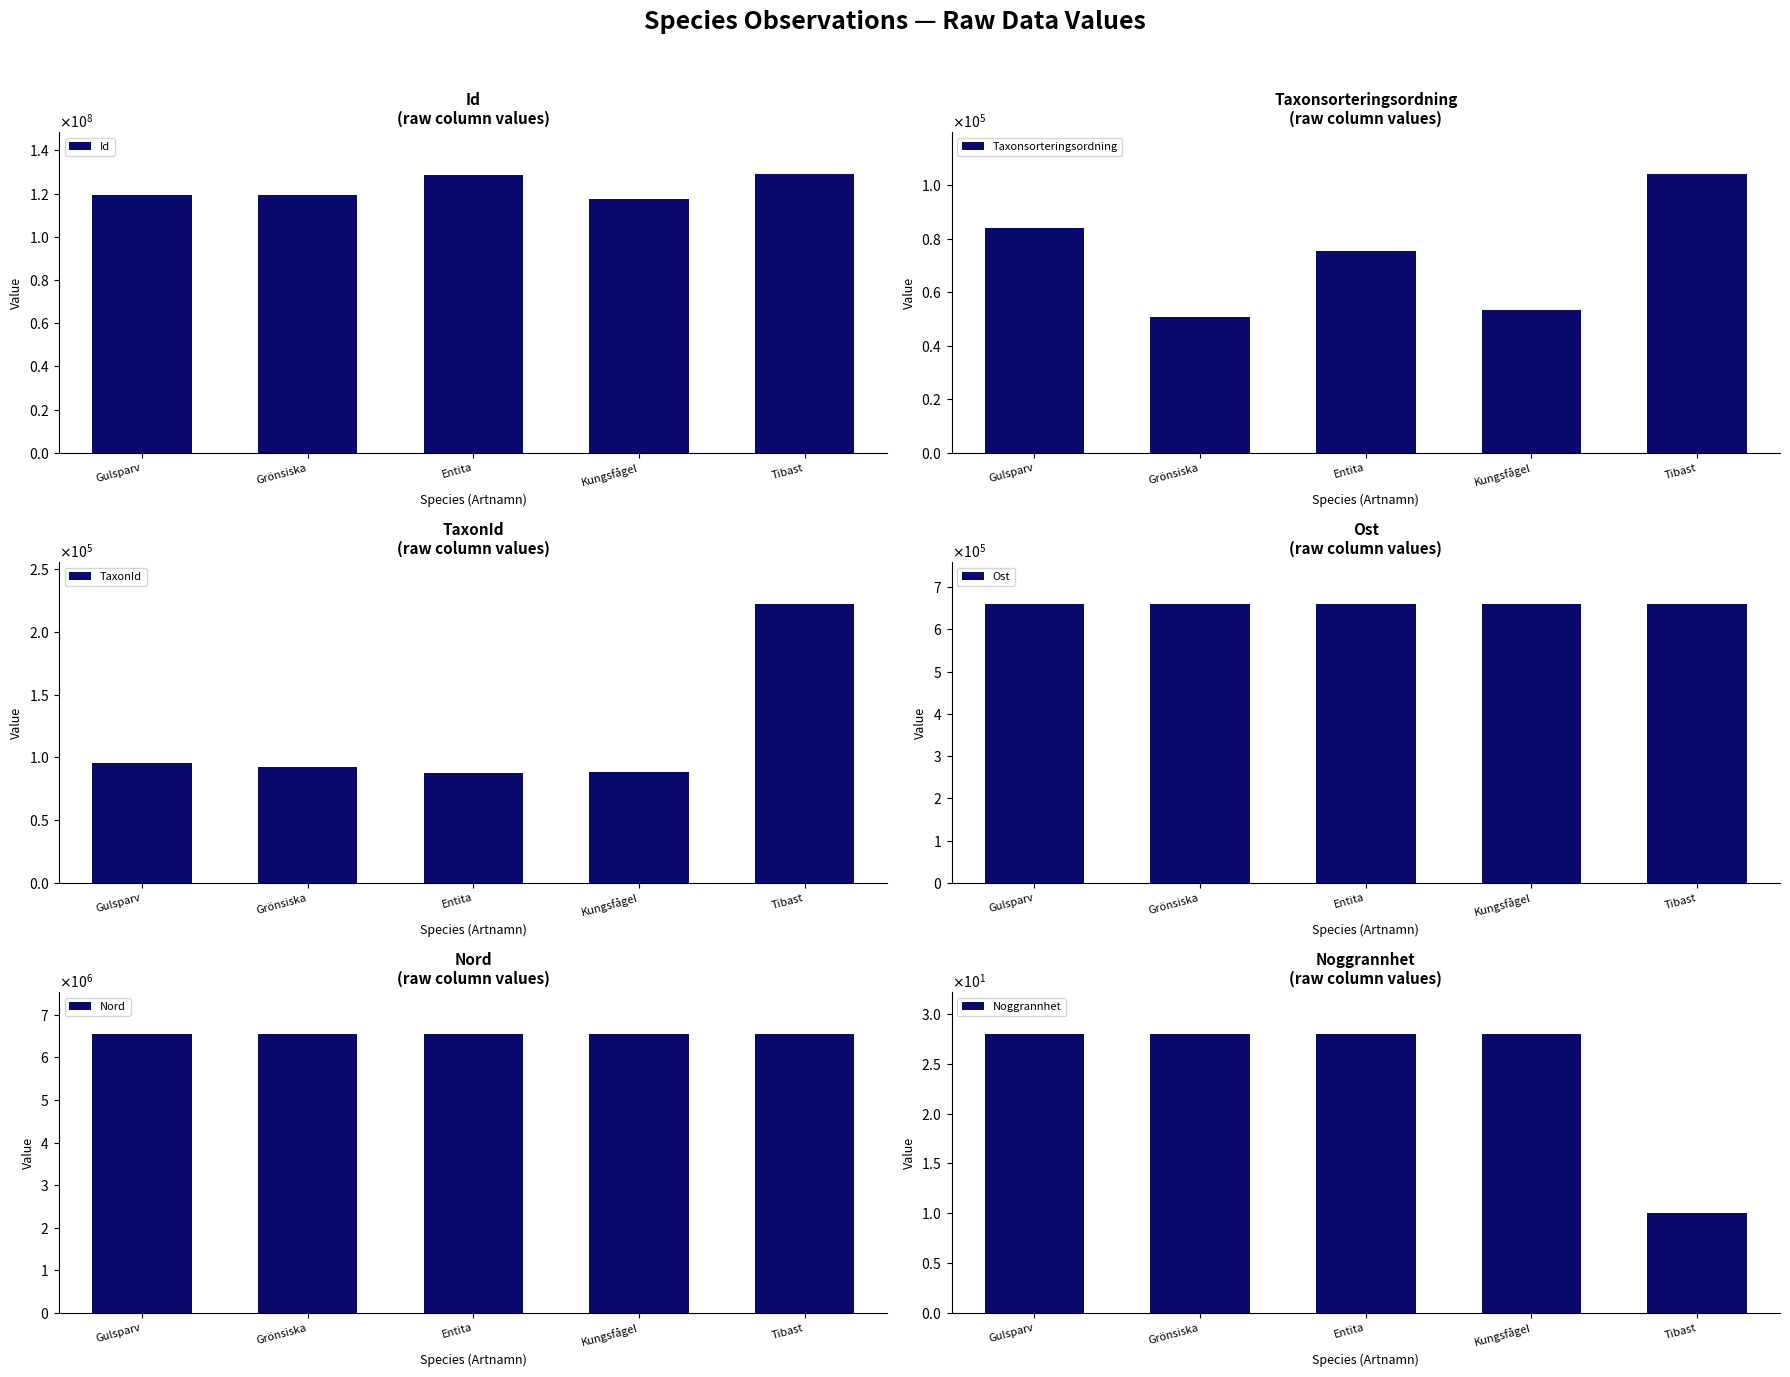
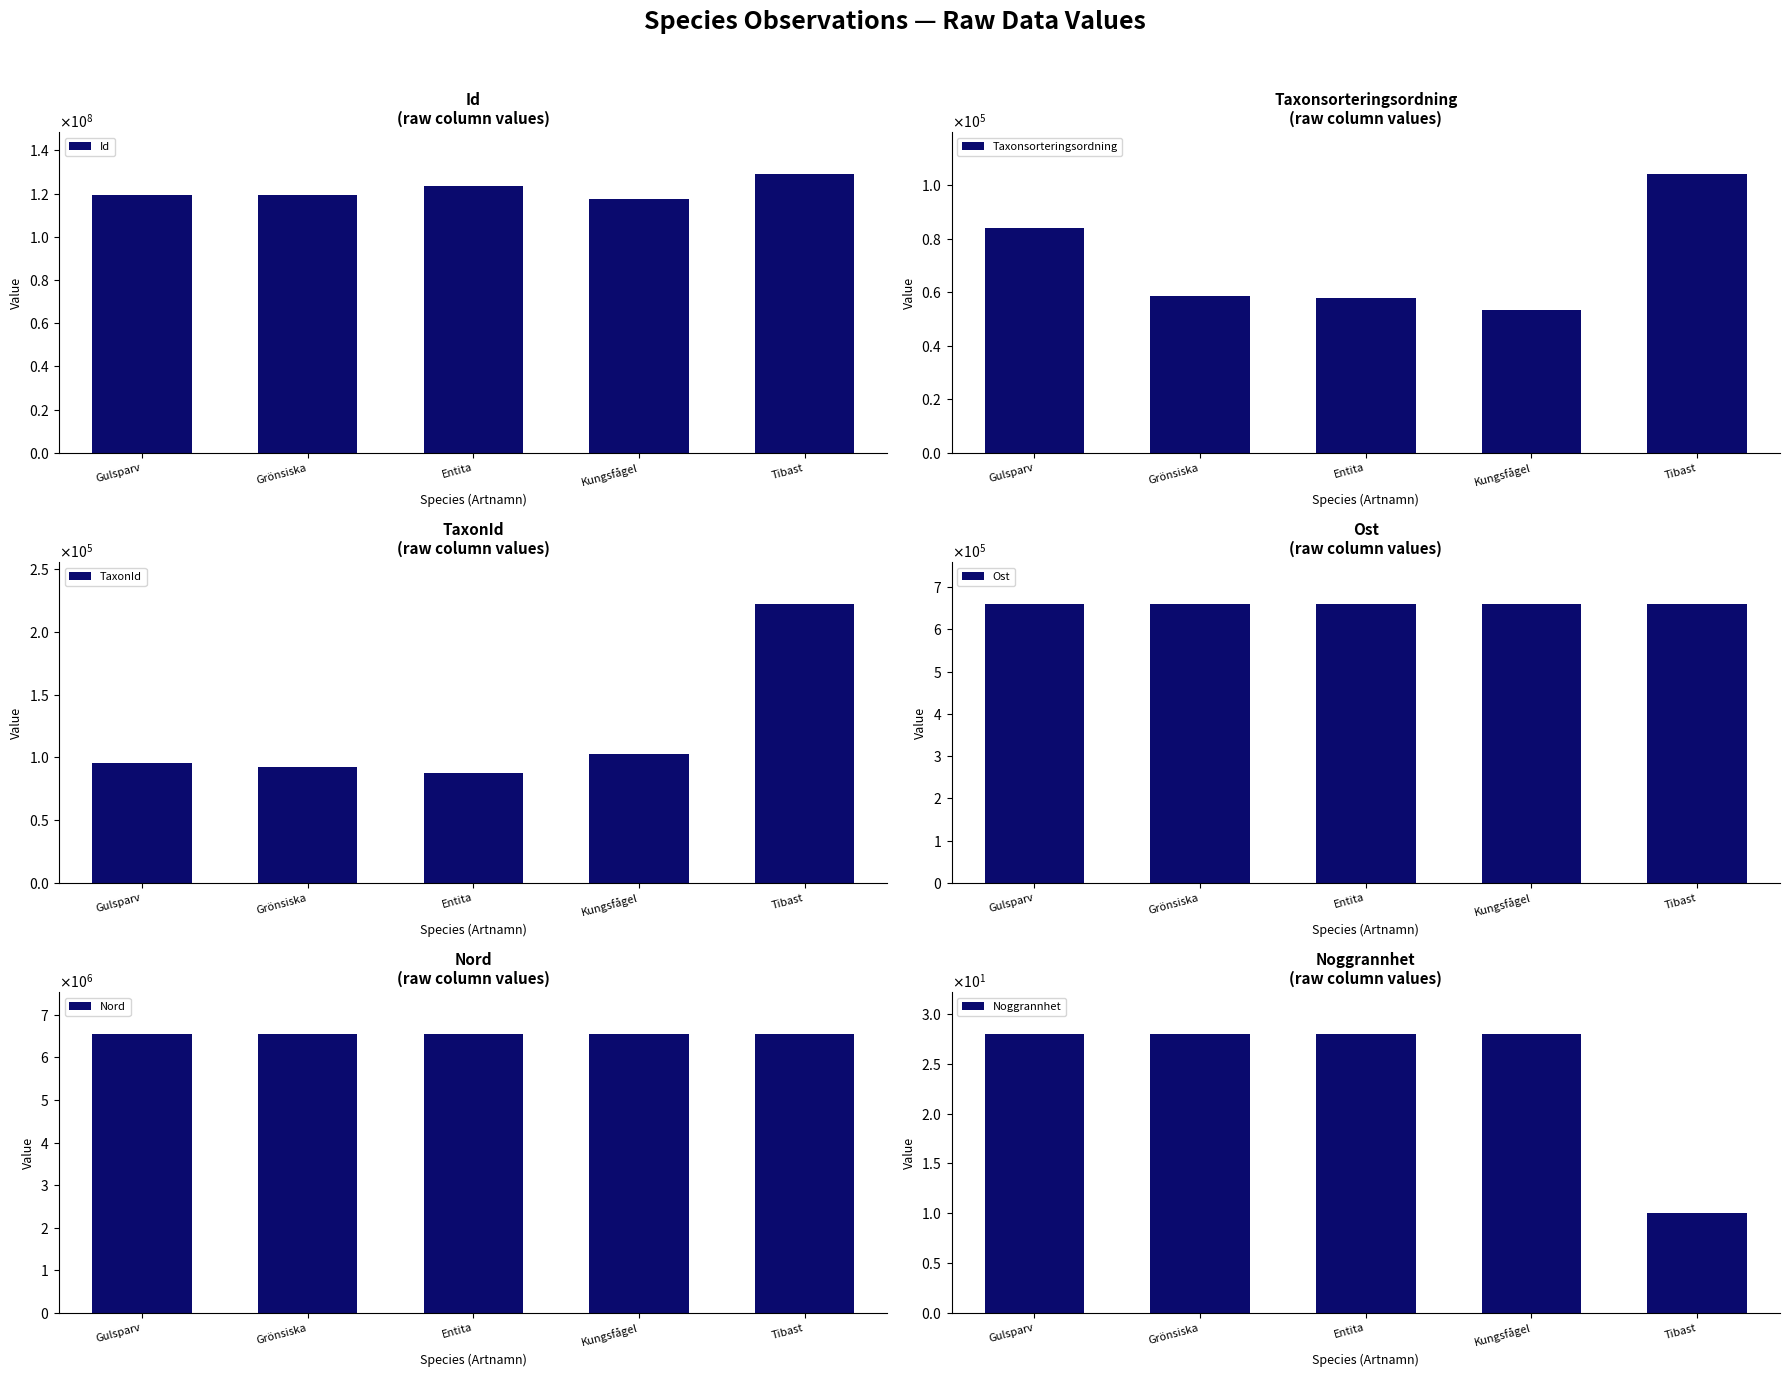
  {
    "Id (raw column values)": {
      "Gulsparv": 119000000,
      "Grönsiska": 119000000,
-     "Entita": 129000000,
+     "Entita": 124000000,
      "Kungsfågel": 117000000,
      "Tibast": 129000000
    },
    "Taxonsorteringsordning (raw column values)": {
      "Gulsparv": 84000,
-     "Grönsiska": 51000,
-     "Entita": 75000,
+     "Grönsiska": 58000,
+     "Entita": 58000,
      "Kungsfågel": 53000,
      "Tibast": 104000
    },
    "TaxonId (raw column values)": {
      "Gulsparv": 95000,
      "Grönsiska": 92000,
      "Entita": 87000,
-     "Kungsfågel": 88000,
+     "Kungsfågel": 103000,
      "Tibast": 222000
    },
    "Ost (raw column values)": {
      "Gulsparv": 660000,
      "Grönsiska": 660000,
      "Entita": 660000,
      "Kungsfågel": 660000,
      "Tibast": 660000
    },
    "Nord (raw column values)": {
      "Gulsparv": 6600000,
      "Grönsiska": 6600000,
      "Entita": 6600000,
      "Kungsfågel": 6600000,
      "Tibast": 6600000
    },
    "Noggrannhet (raw column values)": {
      "Gulsparv": 28,
      "Grönsiska": 28,
      "Entita": 28,
      "Kungsfågel": 28,
      "Tibast": 10
    }
  }
